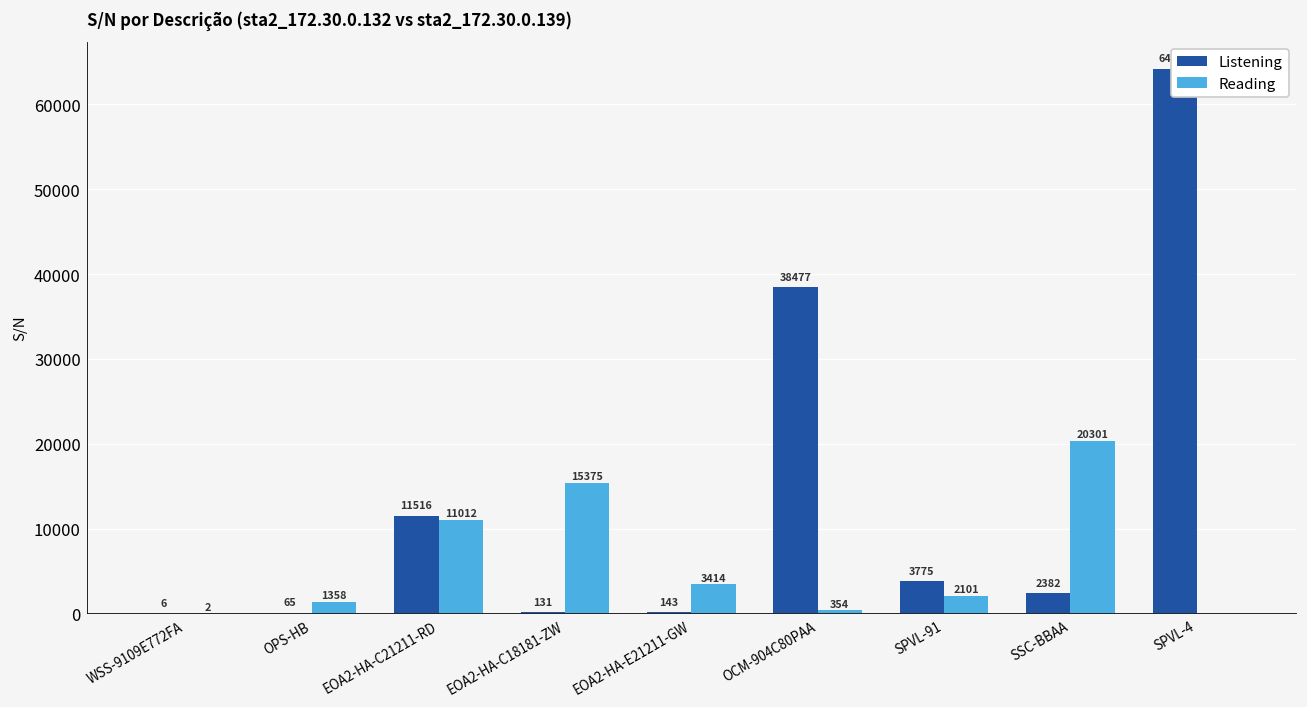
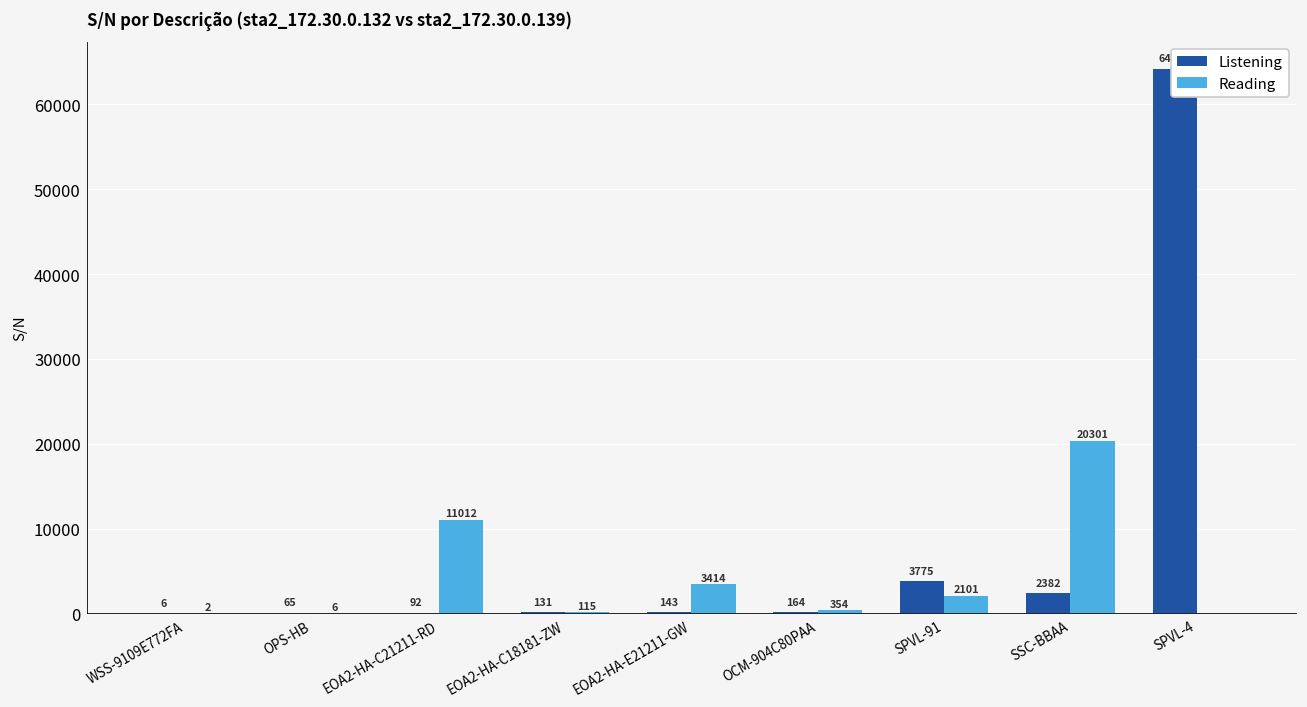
  {
    "Listening": {
      "WSS-9109E772FA": 6,
      "OPS-HB": 65,
-     "EOA2-HA-C21211-RD": 11516,
+     "EOA2-HA-C21211-RD": 92,
      "EOA2-HA-C18181-ZW": 131,
      "EOA2-HA-E21211-GW": 143,
-     "OCM-904C80PAA": 38477,
+     "OCM-904C80PAA": 164,
      "SPVL-91": 3775,
      "SSC-BBAA": 2382
    },
    "Reading": {
      "WSS-9109E772FA": 2,
-     "OPS-HB": 1358,
+     "OPS-HB": 6,
      "EOA2-HA-C21211-RD": 11012,
-     "EOA2-HA-C18181-ZW": 15375,
+     "EOA2-HA-C18181-ZW": 115,
      "EOA2-HA-E21211-GW": 3414,
      "OCM-904C80PAA": 354,
      "SPVL-91": 2101,
      "SSC-BBAA": 20301
    }
  }
